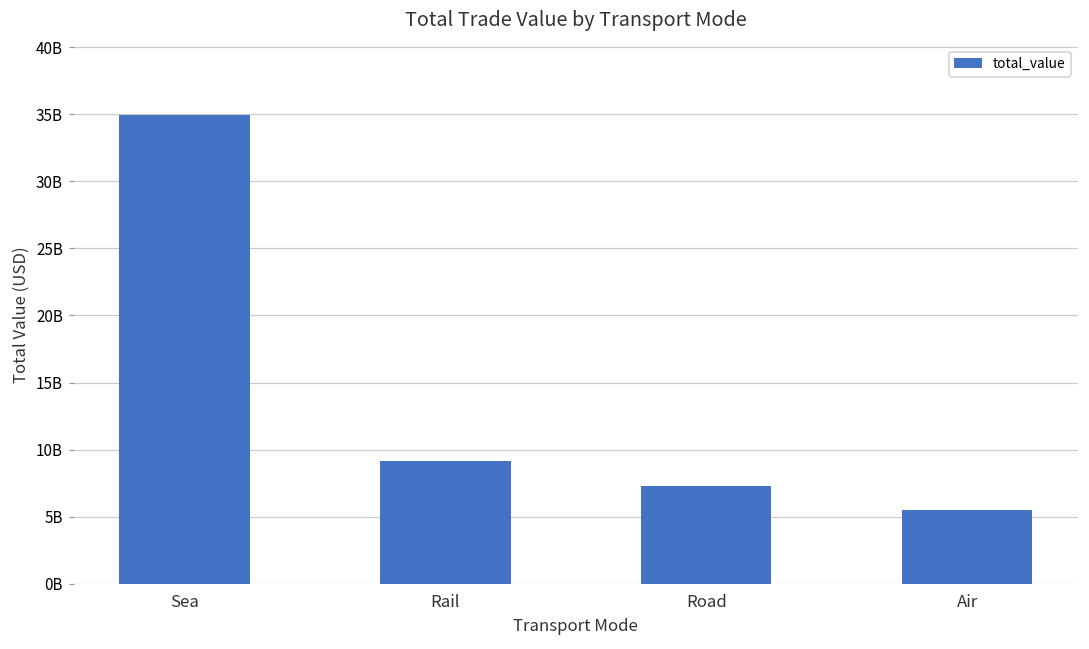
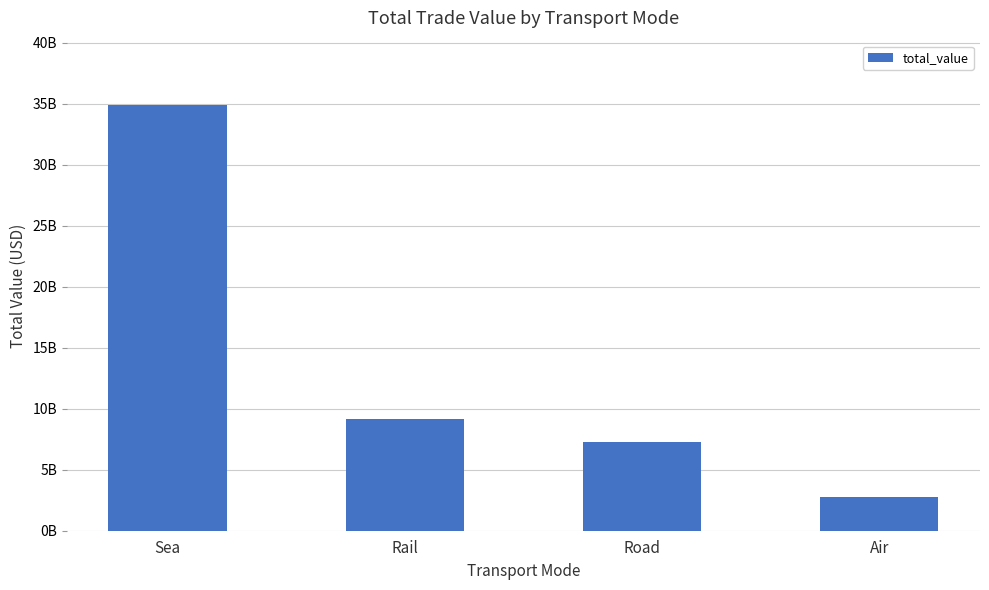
  {
    "Sea": 34900000000,
    "Rail": 9100000000,
    "Road": 7300000000,
-   "Air": 5500000000
+   "Air": 2800000000
  }
